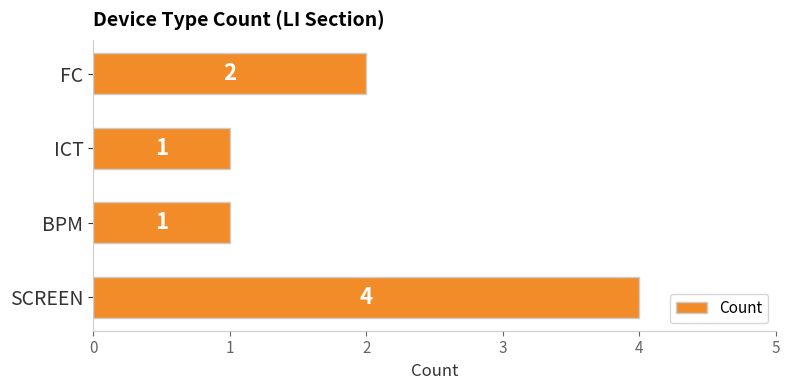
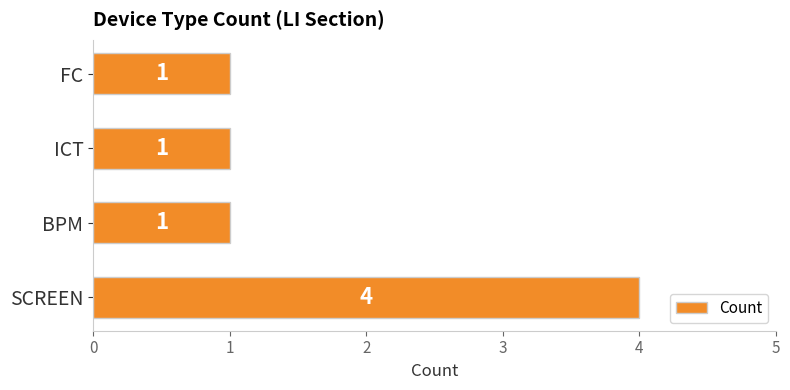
  {
-   "FC": 2,
+   "FC": 1,
    "ICT": 1,
    "BPM": 1,
    "SCREEN": 4
  }
